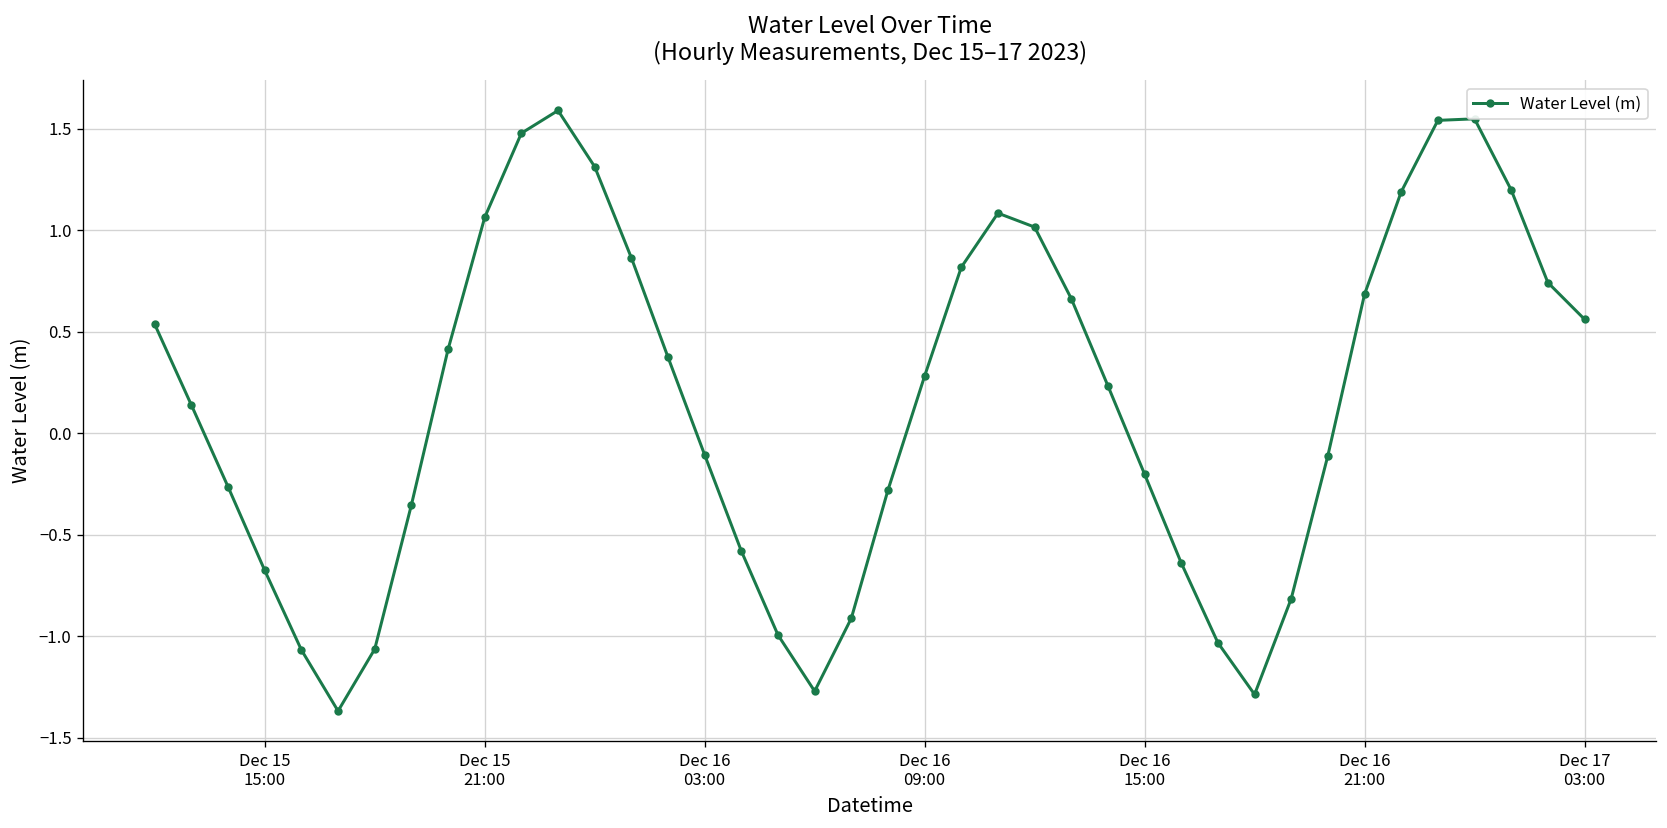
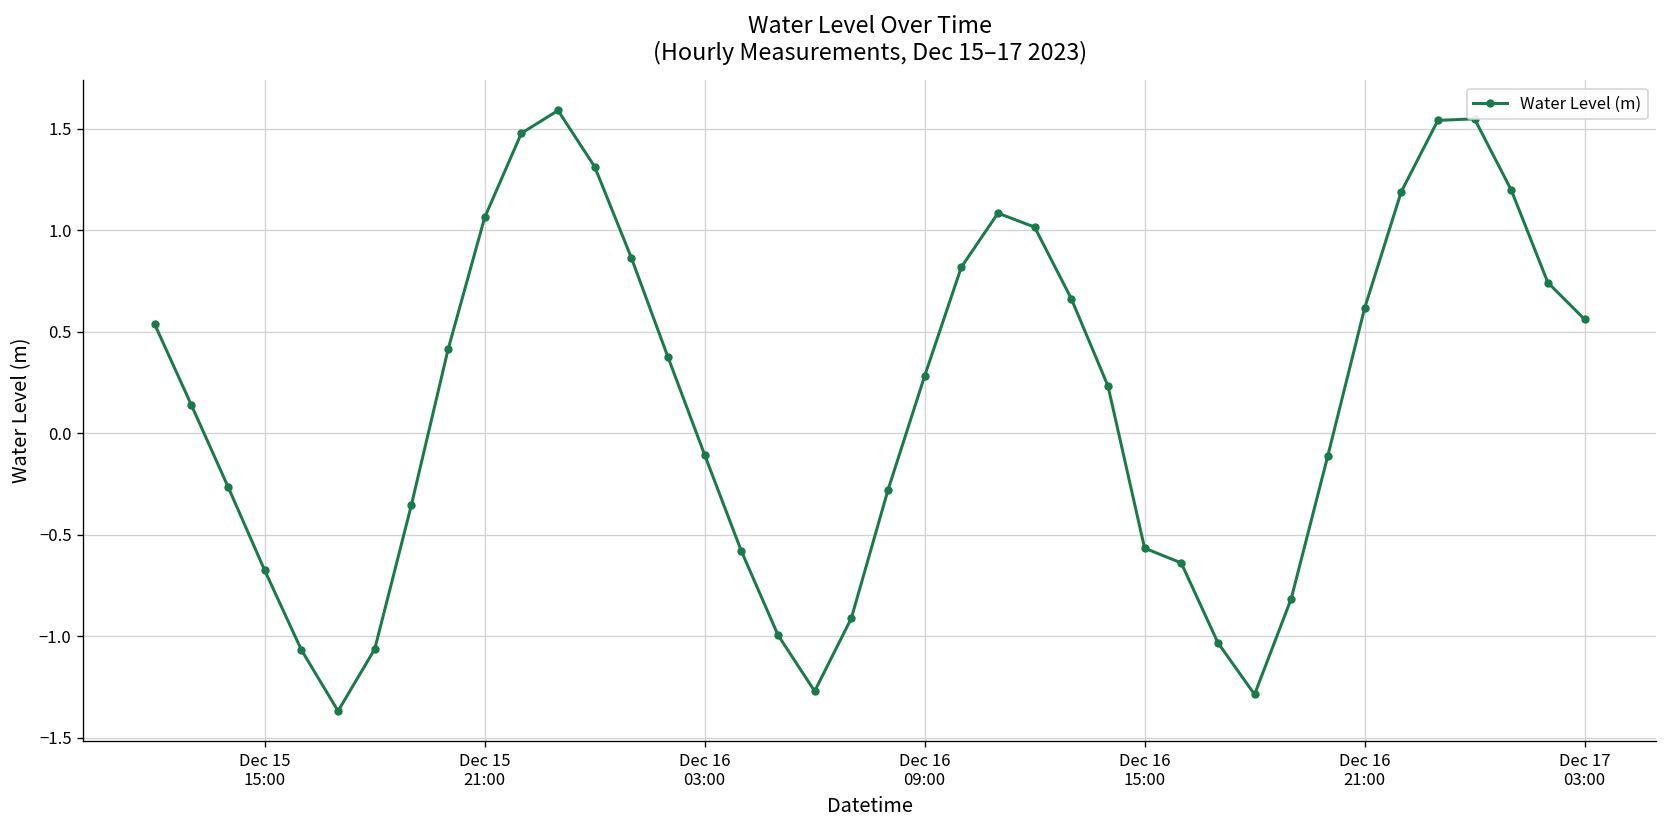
  {
    "Dec 15 15:00": -0.68,
    "Dec 15 21:00": 1.06,
    "Dec 16 03:00": -0.11,
    "Dec 16 09:00": 0.28,
-   "Dec 16 15:00": -0.20,
-   "Dec 16 21:00": 0.68,
+   "Dec 16 15:00": -0.57,
+   "Dec 16 21:00": 0.61,
    "Dec 17 03:00": 0.56
  }
